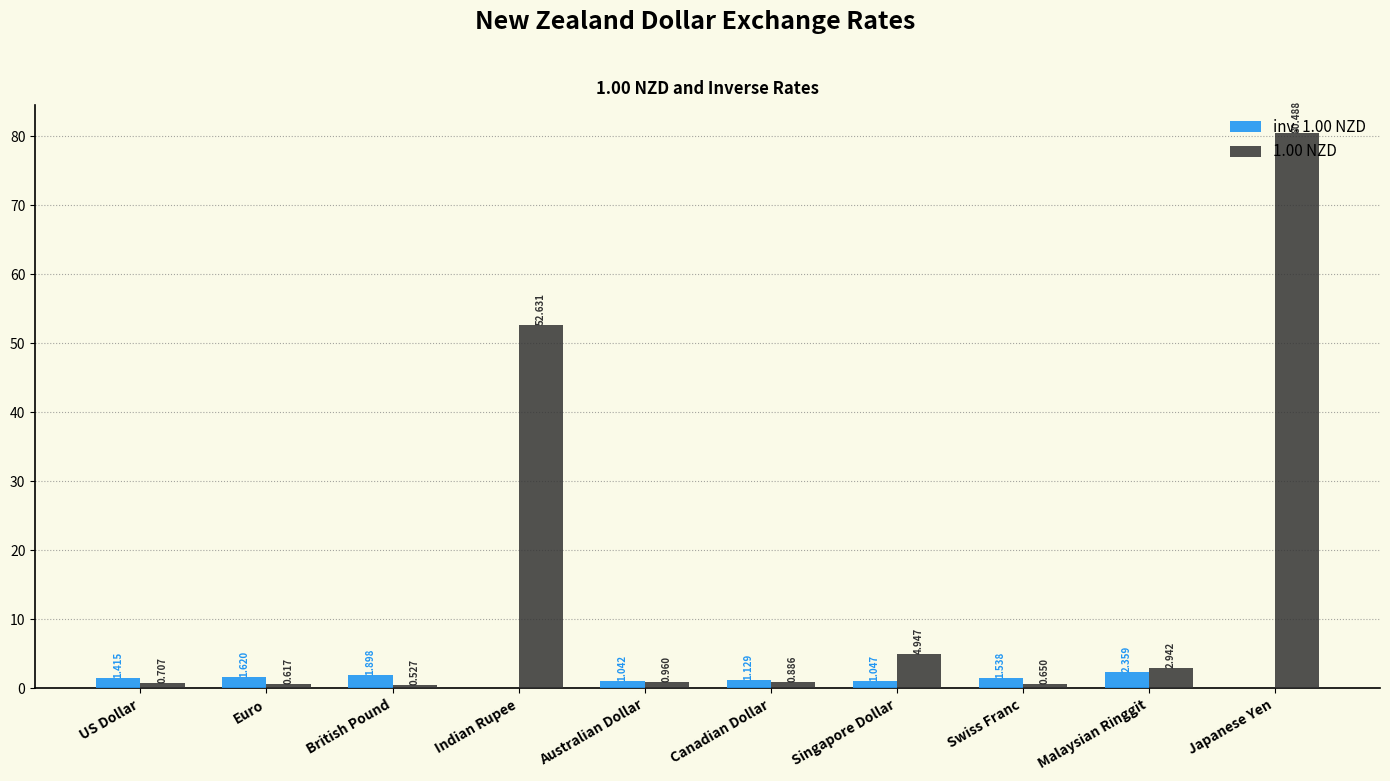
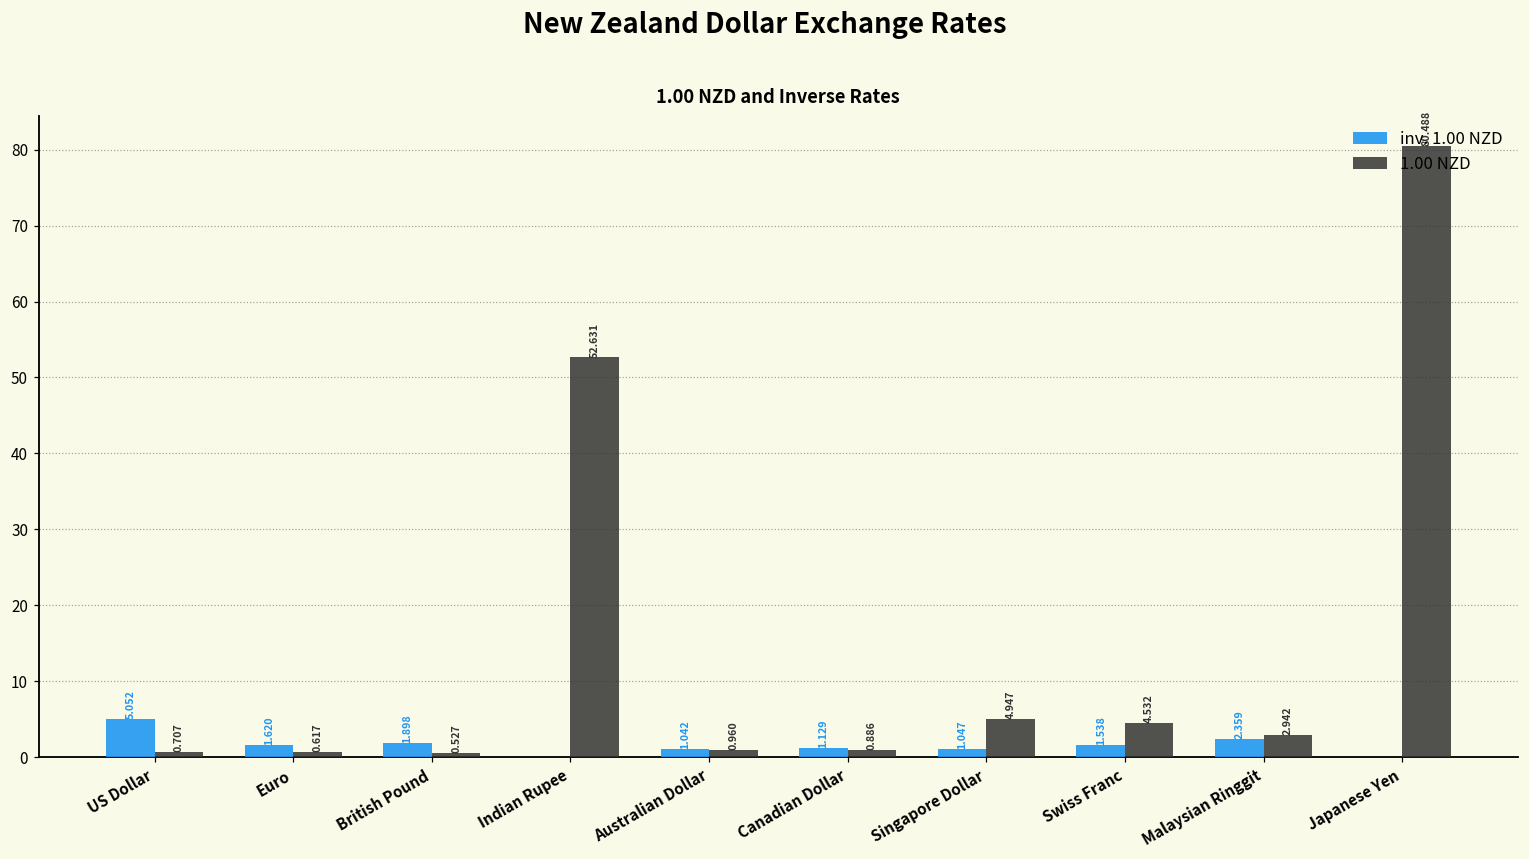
  {
    "inv. 1.00 NZD": {
-     "US Dollar": 1.415,
+     "US Dollar": 5.052,
      "Euro": 1.620,
      "British Pound": 1.898,
      "Australian Dollar": 1.042,
      "Canadian Dollar": 1.129,
      "Singapore Dollar": 1.047,
      "Swiss Franc": 1.538,
      "Malaysian Ringgit": 2.359
    },
    "1.00 NZD": {
      "US Dollar": 0.707,
      "Euro": 0.617,
      "British Pound": 0.527,
      "Indian Rupee": 52.631,
      "Australian Dollar": 0.960,
      "Canadian Dollar": 0.886,
      "Singapore Dollar": 4.947,
-     "Swiss Franc": 0.650,
+     "Swiss Franc": 4.532,
      "Malaysian Ringgit": 2.942,
      "Japanese Yen": 80.488
    }
  }
